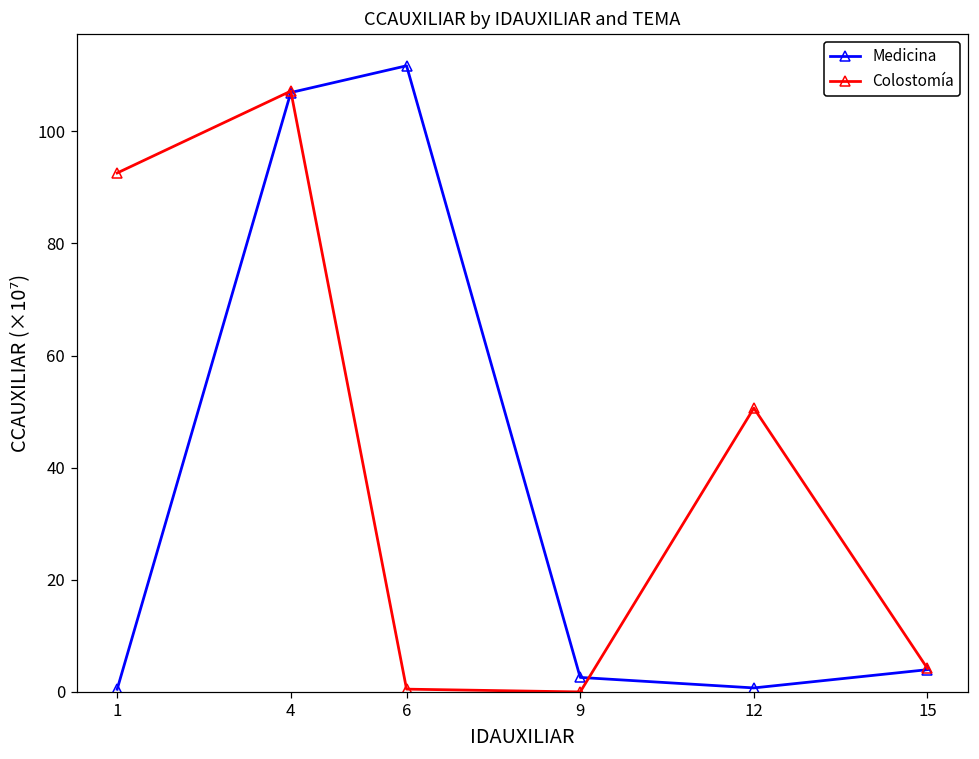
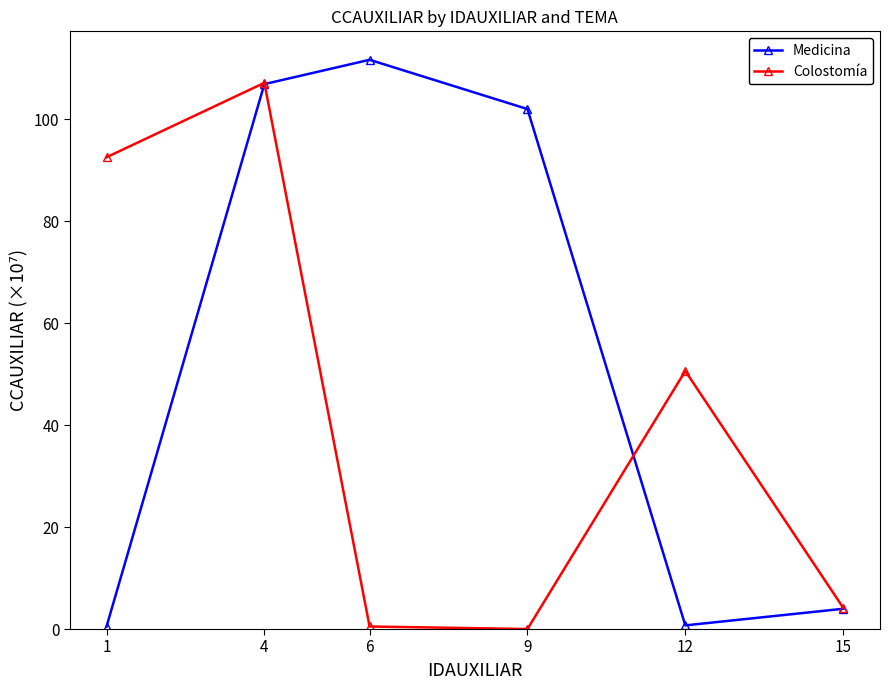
  {
    "Medicina": {
      "1": 0,
      "6": 112,
-     "9": 3,
+     "9": 102,
      "12": 1
    },
    "Colostomía": {
      "1": 93,
      "6": 0,
      "9": 0,
      "12": 51
    }
  }
